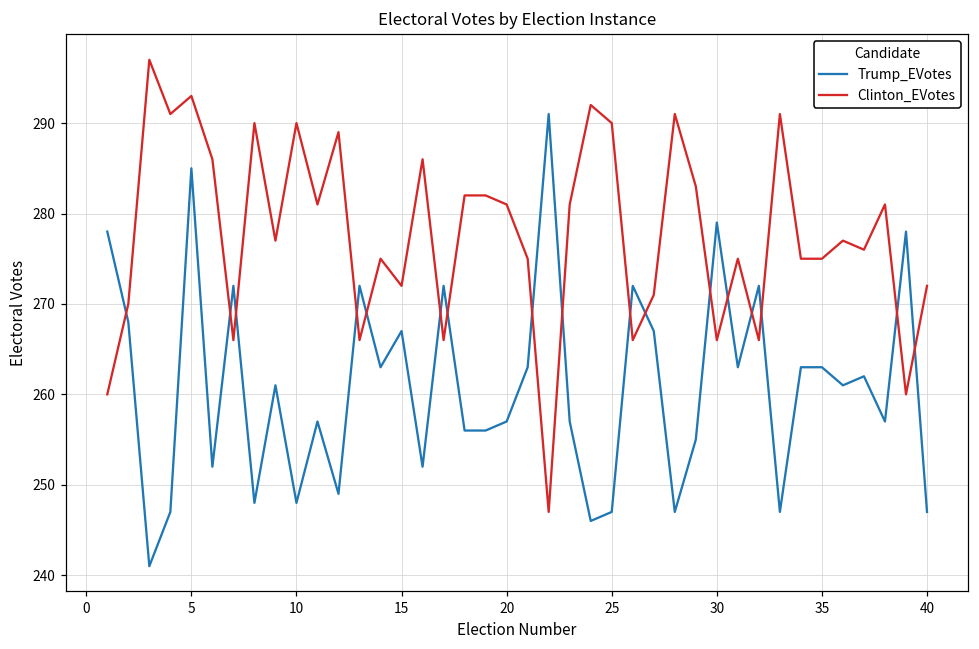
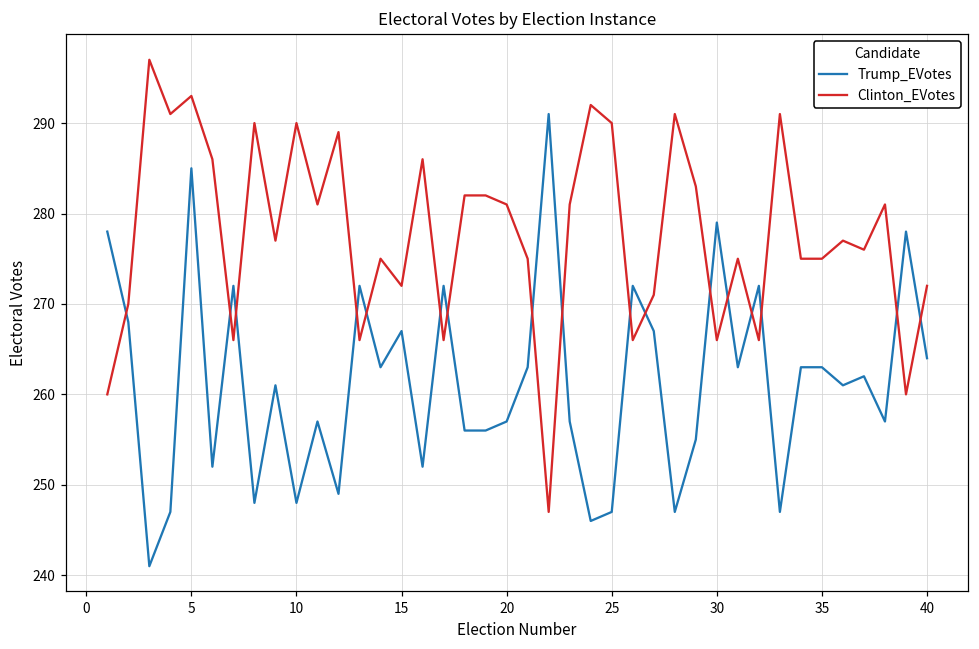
  {
    "Trump_EVotes": {
      "5": 285,
      "10": 248,
      "15": 267,
      "20": 257,
      "25": 247,
      "30": 279,
      "35": 263,
-     "40": 247
+     "40": 264
    },
    "Clinton_EVotes": {
      "5": 293,
      "10": 290,
      "15": 272,
      "20": 281,
      "25": 290,
      "30": 266,
      "35": 275,
      "40": 272
    }
  }
